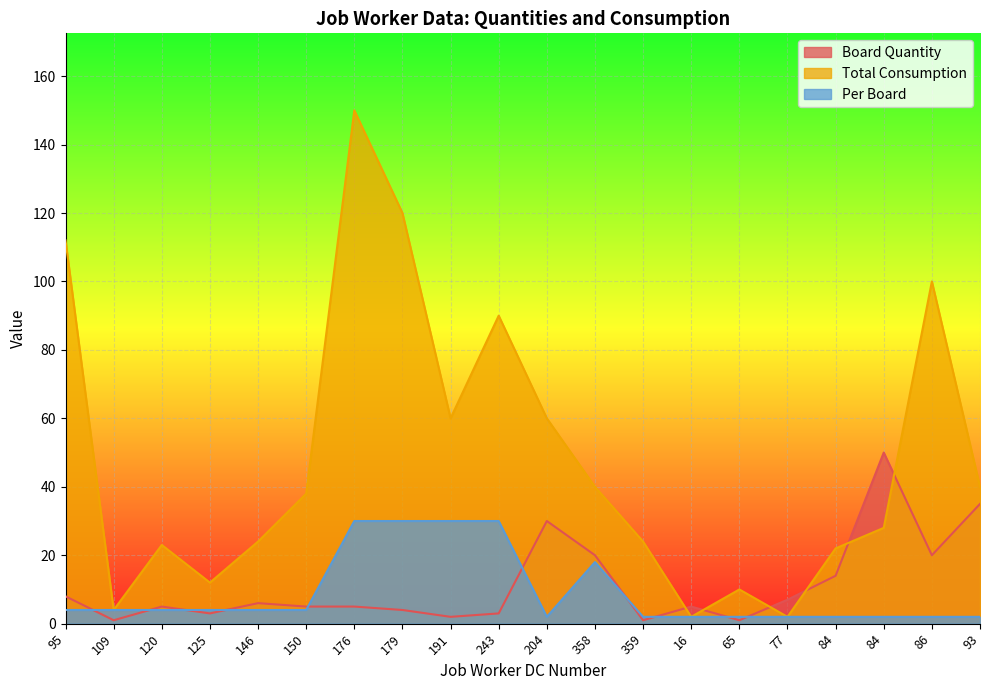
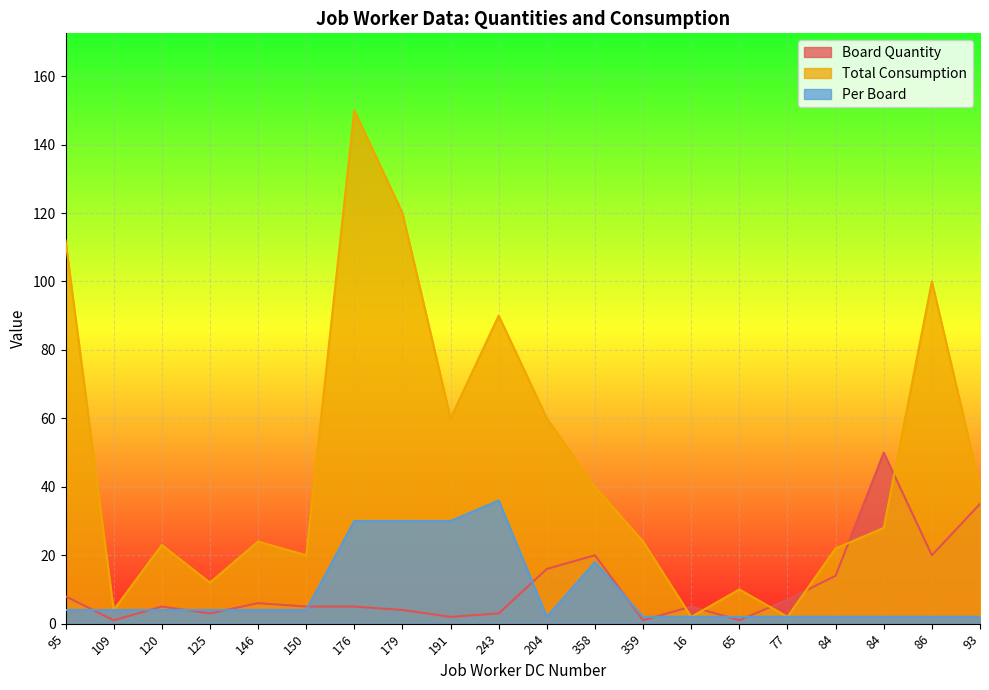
  {
    "Board Quantity": {
      "95": 8,
      "109": 1,
      "120": 5,
      "125": 3,
      "146": 6,
      "150": 5,
      "176": 5,
      "179": 4,
      "191": 2,
      "243": 3,
-     "204": 30,
+     "204": 16,
      "358": 20,
      "359": 1,
      "16": 5,
      "65": 1,
      "77": 7,
      "86": 20,
      "93": 35
    },
    "Total Consumption": {
      "95": 112,
      "120": 23,
      "125": 12,
      "146": 24,
-     "150": 38,
+     "150": 20,
      "176": 150,
      "179": 120,
      "191": 60,
      "243": 90,
      "204": 60,
      "358": 40,
      "359": 24,
      "65": 10,
      "86": 100,
      "93": 40
    },
    "Per Board": {
      "95": 4,
      "120": 4,
      "125": 4,
      "146": 4,
      "150": 4,
      "176": 30,
      "179": 30,
      "191": 30,
-     "243": 30,
+     "243": 36,
      "204": 2,
      "358": 18,
      "359": 2,
      "65": 2,
      "86": 2,
      "93": 2
    }
  }
